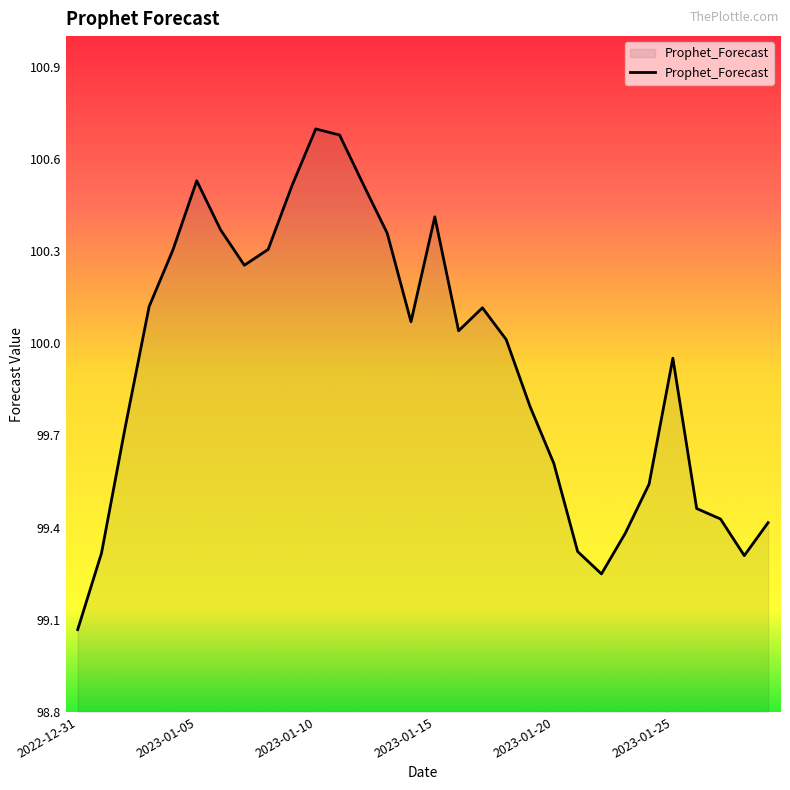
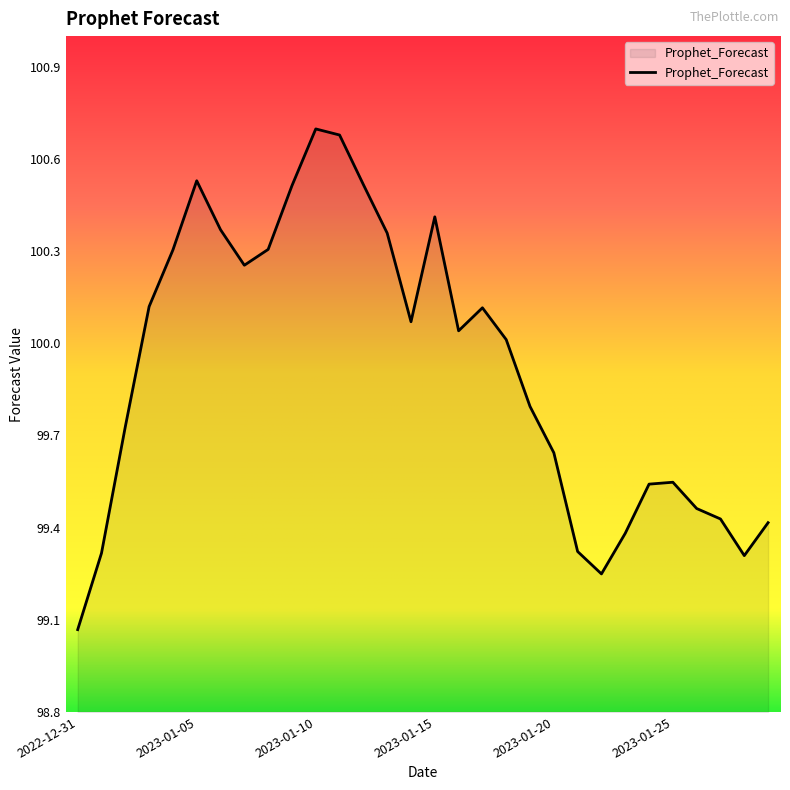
  {
    "2022-12-31": 99.07,
    "2023-01-05": 100.53,
    "2023-01-10": 100.70,
    "2023-01-15": 100.41,
-   "2023-01-20": 99.61,
-   "2023-01-25": 99.95
+   "2023-01-20": 99.64,
+   "2023-01-25": 99.55
  }
